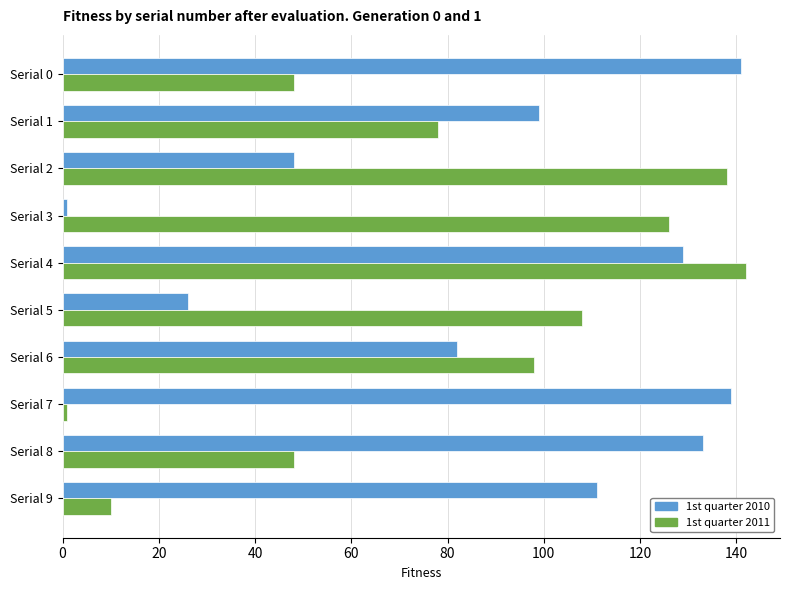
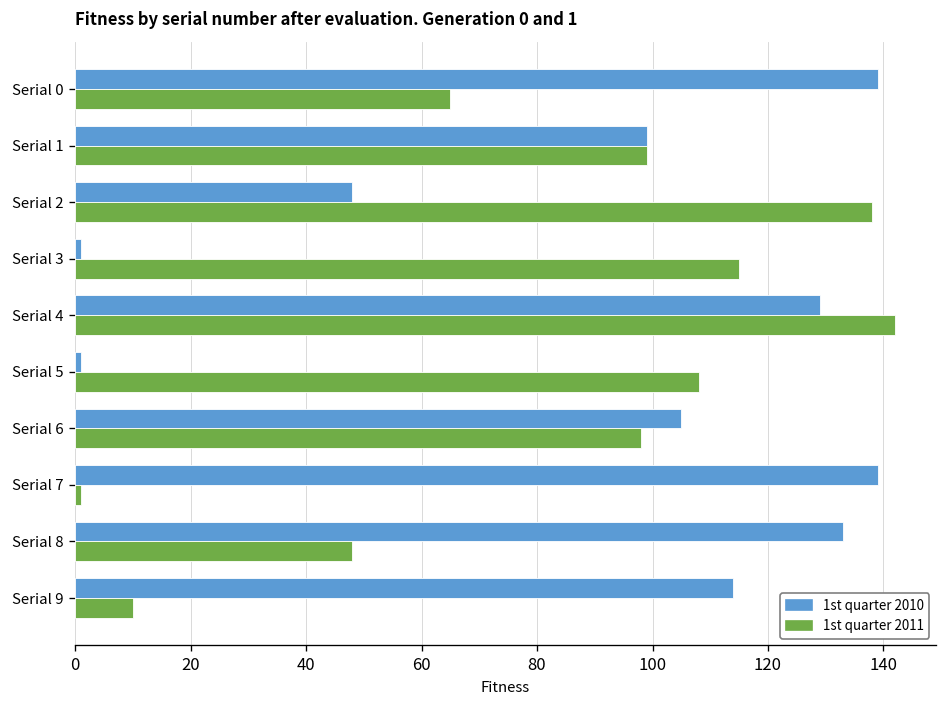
  {
    "1st quarter 2010": {
-     "Serial 0": 141,
+     "Serial 0": 139,
      "Serial 1": 99,
      "Serial 2": 48,
      "Serial 3": 1,
      "Serial 4": 129,
-     "Serial 5": 26,
-     "Serial 6": 82,
+     "Serial 5": 1,
+     "Serial 6": 105,
      "Serial 7": 139,
      "Serial 8": 133,
-     "Serial 9": 111
+     "Serial 9": 114
    },
    "1st quarter 2011": {
-     "Serial 0": 48,
-     "Serial 1": 78,
+     "Serial 0": 65,
+     "Serial 1": 99,
      "Serial 2": 138,
-     "Serial 3": 126,
+     "Serial 3": 115,
      "Serial 4": 142,
      "Serial 5": 108,
      "Serial 6": 98,
      "Serial 7": 1,
      "Serial 8": 48,
      "Serial 9": 10
    }
  }
